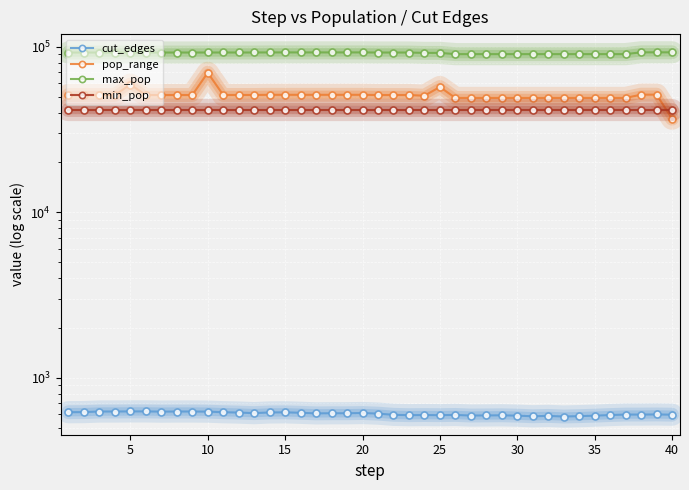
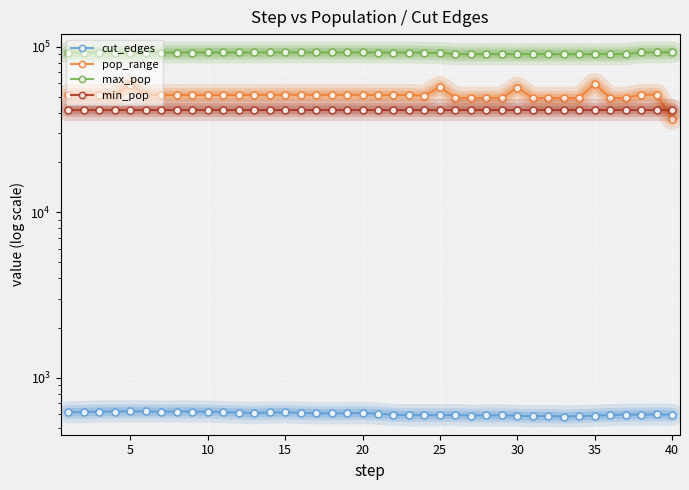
  {
    "cut_edges": {
      "5": 630,
      "10": 620,
      "15": 620,
      "20": 610,
      "25": 590,
      "30": 590,
      "35": 590,
      "40": 600
    },
    "pop_range": {
-     "10": 70000,
+     "10": 51000,
      "15": 51000,
      "20": 51000,
      "25": 57000,
-     "30": 49000,
-     "35": 49000,
+     "30": 57000,
+     "35": 60000,
      "40": 37000
    },
    "max_pop": {
      "10": 90000,
      "15": 90000,
      "20": 90000,
      "25": 90000,
      "30": 90000,
      "35": 90000,
      "40": 90000
    },
    "min_pop": {
      "5": 41000,
      "10": 41000,
      "15": 41000,
      "20": 41000,
      "25": 41000,
      "30": 41000,
      "35": 41000,
      "40": 41000
    }
  }
